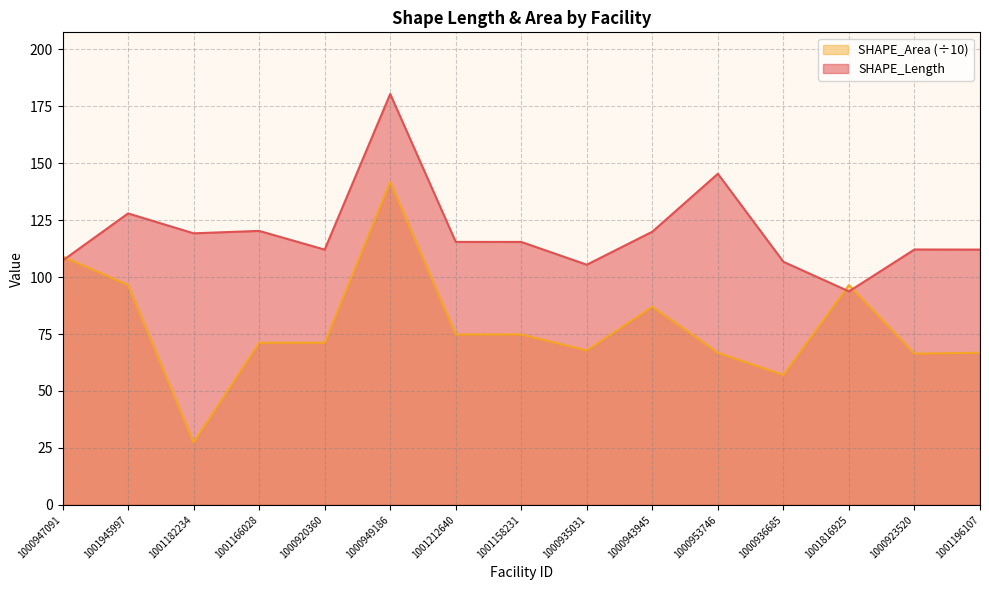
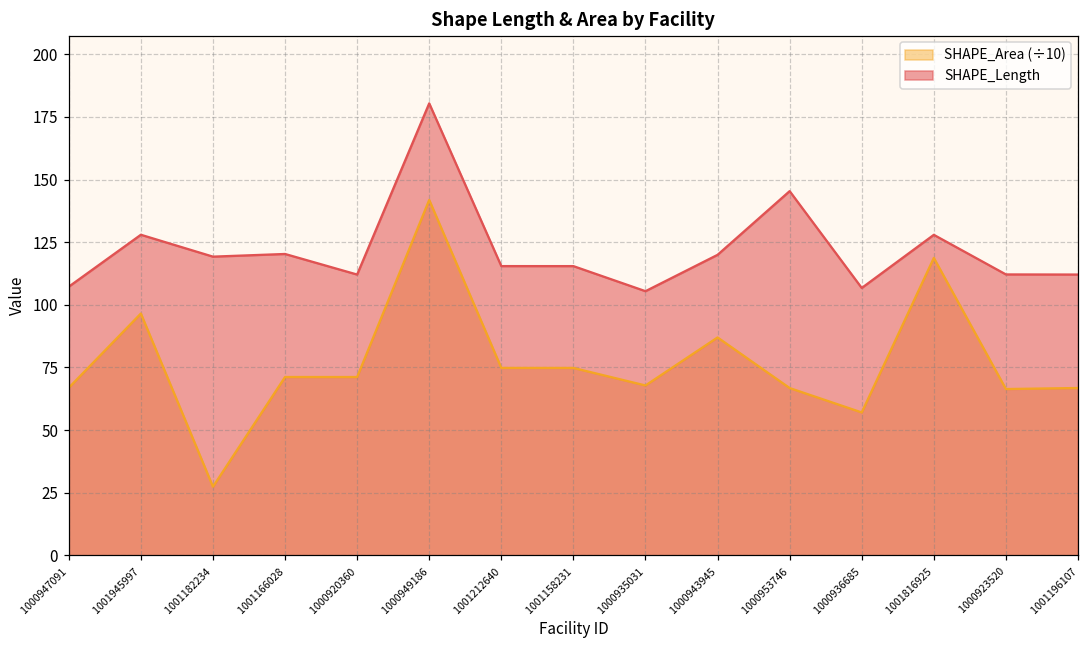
  {
    "SHAPE_Area (÷10)": {
-     "1000947091": 109,
+     "1000947091": 67,
      "1001945997": 97,
      "1001182234": 27,
      "1001166028": 71,
      "1000920360": 71,
      "1000949186": 142,
      "1001212640": 75,
      "1001158231": 75,
      "1000935031": 68,
      "1000943945": 87,
      "1000953746": 67,
      "1000936685": 57,
-     "1001816925": 96,
+     "1001816925": 119,
      "1000923520": 66,
      "1001196107": 67
    },
    "SHAPE_Length": {
      "1000947091": 107,
      "1001945997": 128,
      "1001182234": 119,
      "1001166028": 120,
      "1000920360": 112,
      "1000949186": 180,
      "1001212640": 115,
      "1001158231": 115,
      "1000935031": 105,
      "1000943945": 120,
      "1000953746": 145,
      "1000936685": 107,
-     "1001816925": 94,
+     "1001816925": 128,
      "1000923520": 112,
      "1001196107": 112
    }
  }
